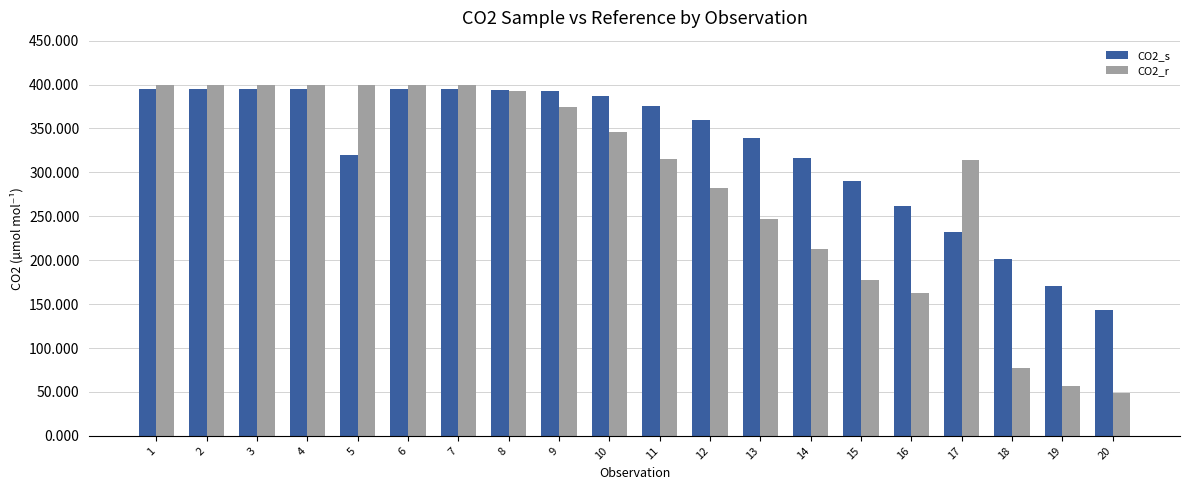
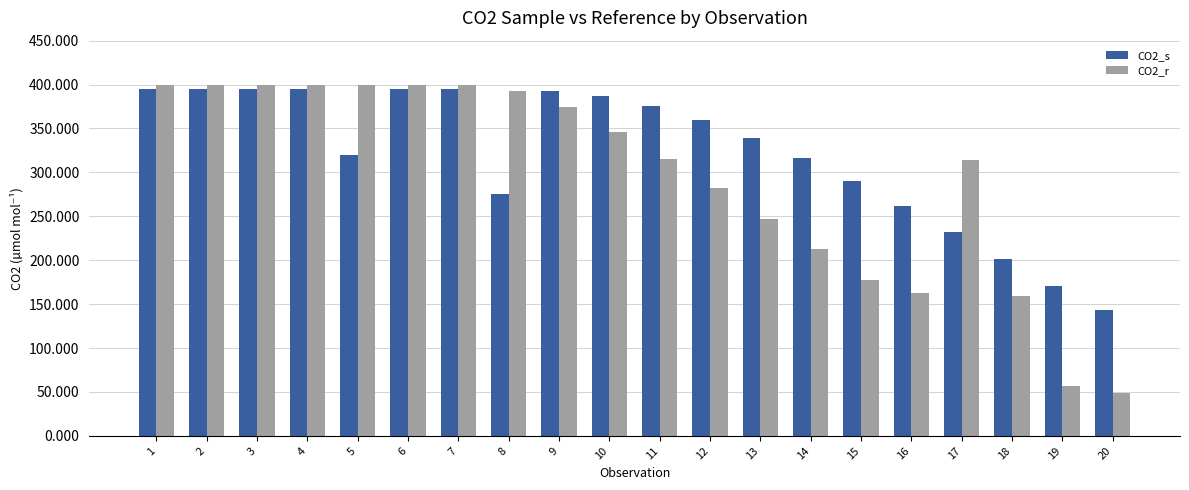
  {
    "CO2_s": {
      "1": 390,
      "2": 390,
      "3": 390,
      "4": 390,
      "5": 320,
      "6": 390,
      "7": 390,
-     "8": 390,
+     "8": 270,
      "9": 390,
      "10": 390,
      "11": 380,
      "12": 360,
      "13": 340,
      "14": 320,
      "15": 290,
      "16": 260,
      "17": 230,
      "18": 200,
      "19": 170,
      "20": 140
    },
    "CO2_r": {
      "1": 400,
      "2": 400,
      "3": 400,
      "4": 400,
      "5": 400,
      "6": 400,
      "7": 400,
      "8": 390,
      "9": 370,
      "10": 350,
      "11": 320,
      "12": 280,
      "13": 250,
      "14": 210,
      "15": 180,
      "16": 160,
      "17": 310,
-     "18": 80,
+     "18": 160,
      "19": 60,
      "20": 50
    }
  }
